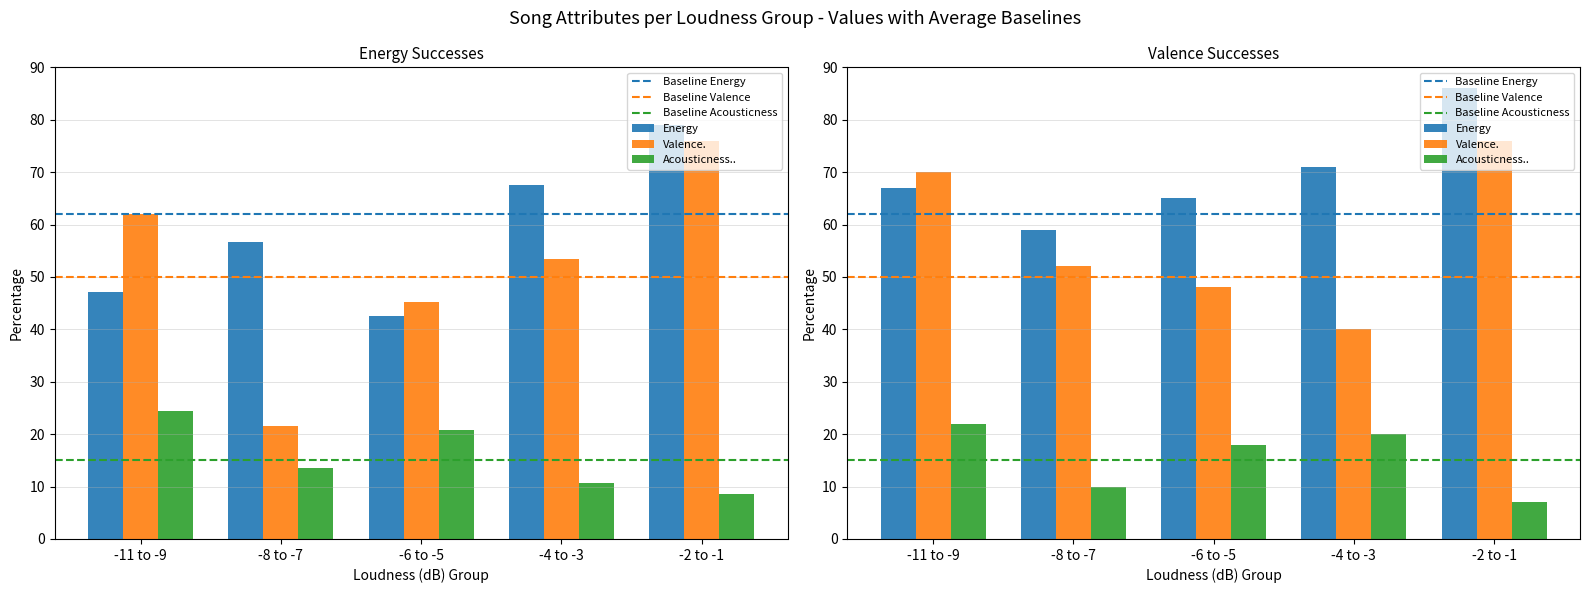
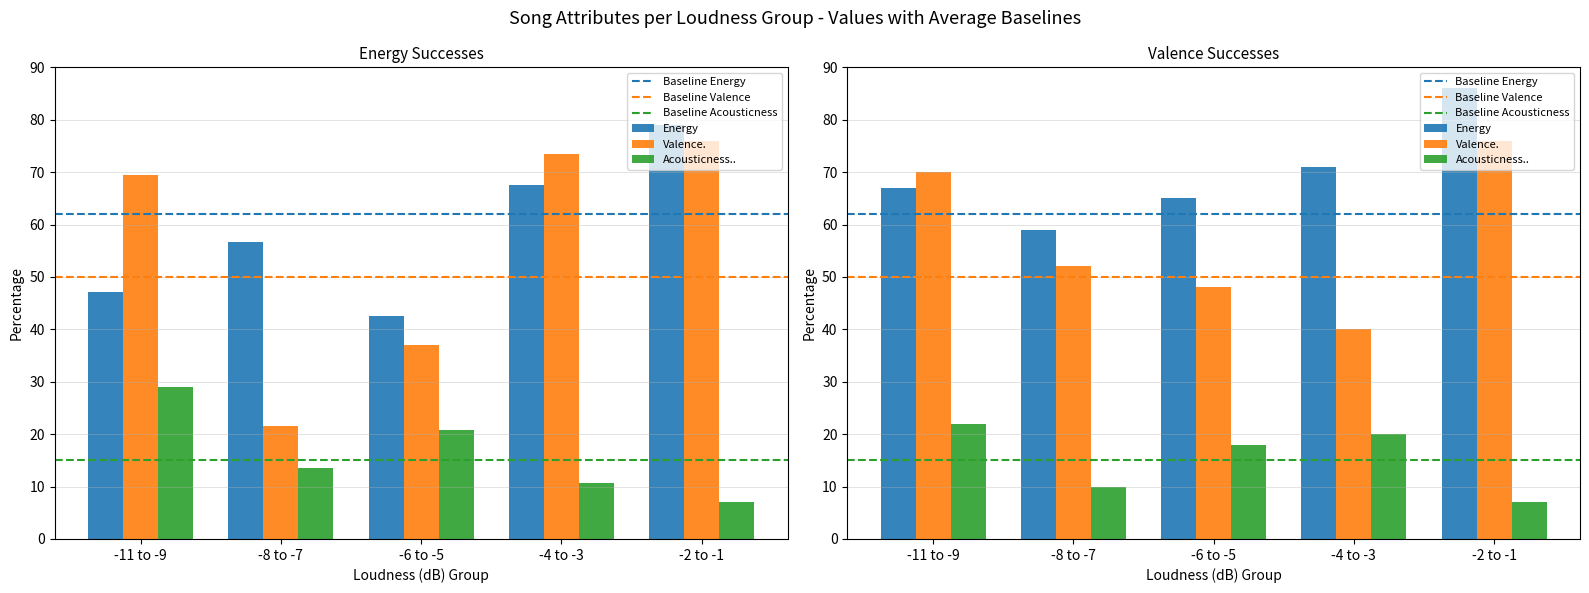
  {
    "Energy Successes": {
      "Energy": {
        "-11 to -9": 47,
        "-8 to -7": 57,
        "-6 to -5": 43,
        "-4 to -3": 68
      },
      "Valence.": {
-       "-11 to -9": 62,
+       "-11 to -9": 70,
        "-8 to -7": 22,
-       "-6 to -5": 45,
-       "-4 to -3": 53
+       "-6 to -5": 37,
+       "-4 to -3": 74
      },
      "Acousticness..": {
-       "-11 to -9": 24,
+       "-11 to -9": 29,
        "-8 to -7": 14,
        "-6 to -5": 21,
        "-4 to -3": 11,
-       "-2 to -1": 9
+       "-2 to -1": 7
      }
    },
    "Valence Successes": {
      "Energy": {
        "-11 to -9": 67,
        "-8 to -7": 59,
        "-6 to -5": 65,
        "-4 to -3": 71
      },
      "Valence.": {
        "-11 to -9": 70,
        "-8 to -7": 52,
        "-6 to -5": 48,
        "-4 to -3": 40
      },
      "Acousticness..": {
        "-11 to -9": 22,
        "-8 to -7": 10,
        "-6 to -5": 18,
        "-4 to -3": 20,
        "-2 to -1": 7
      }
    }
  }
